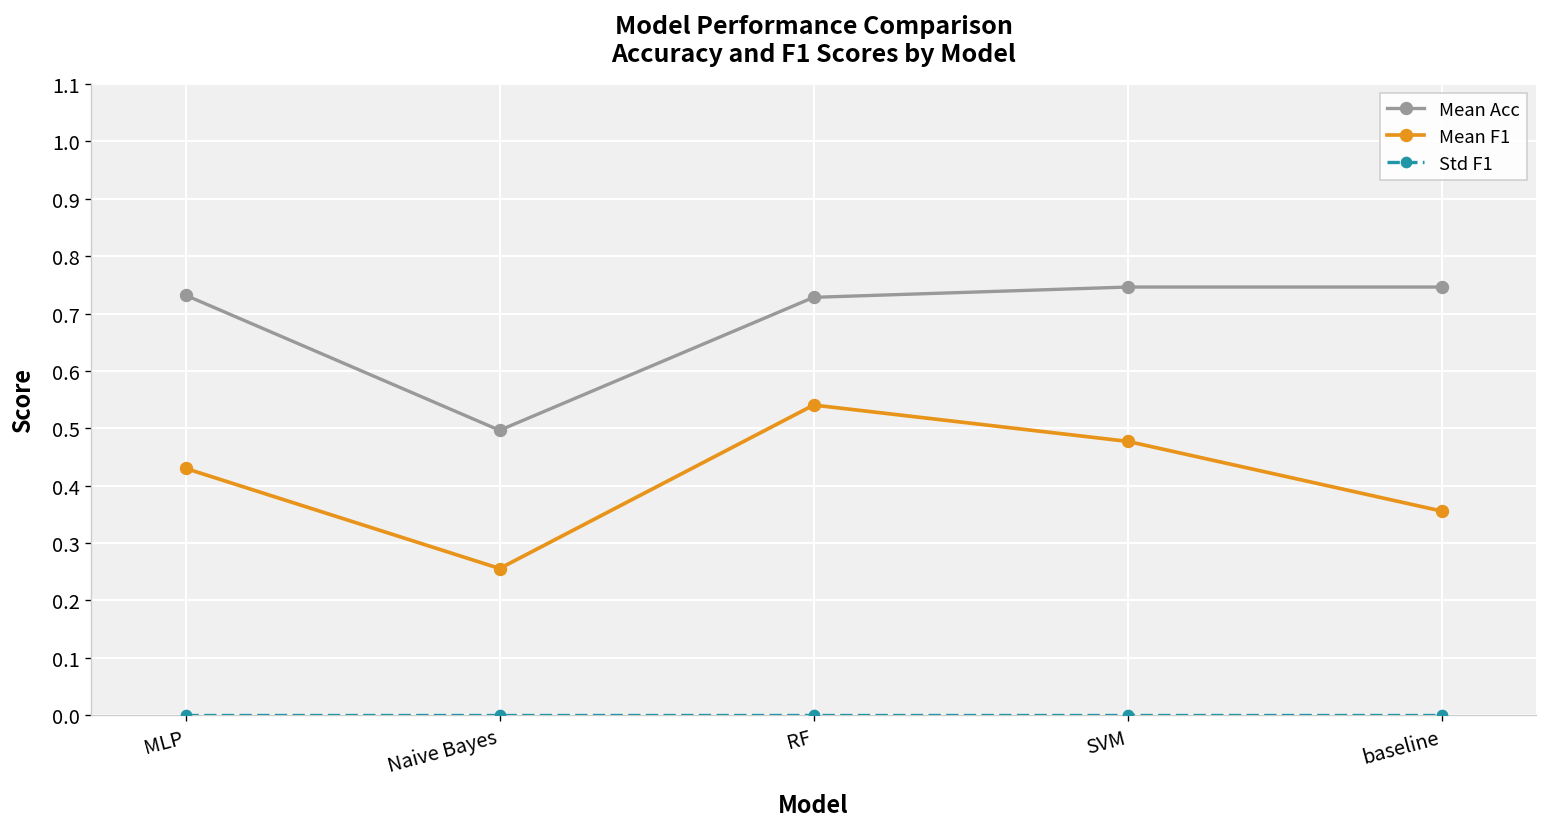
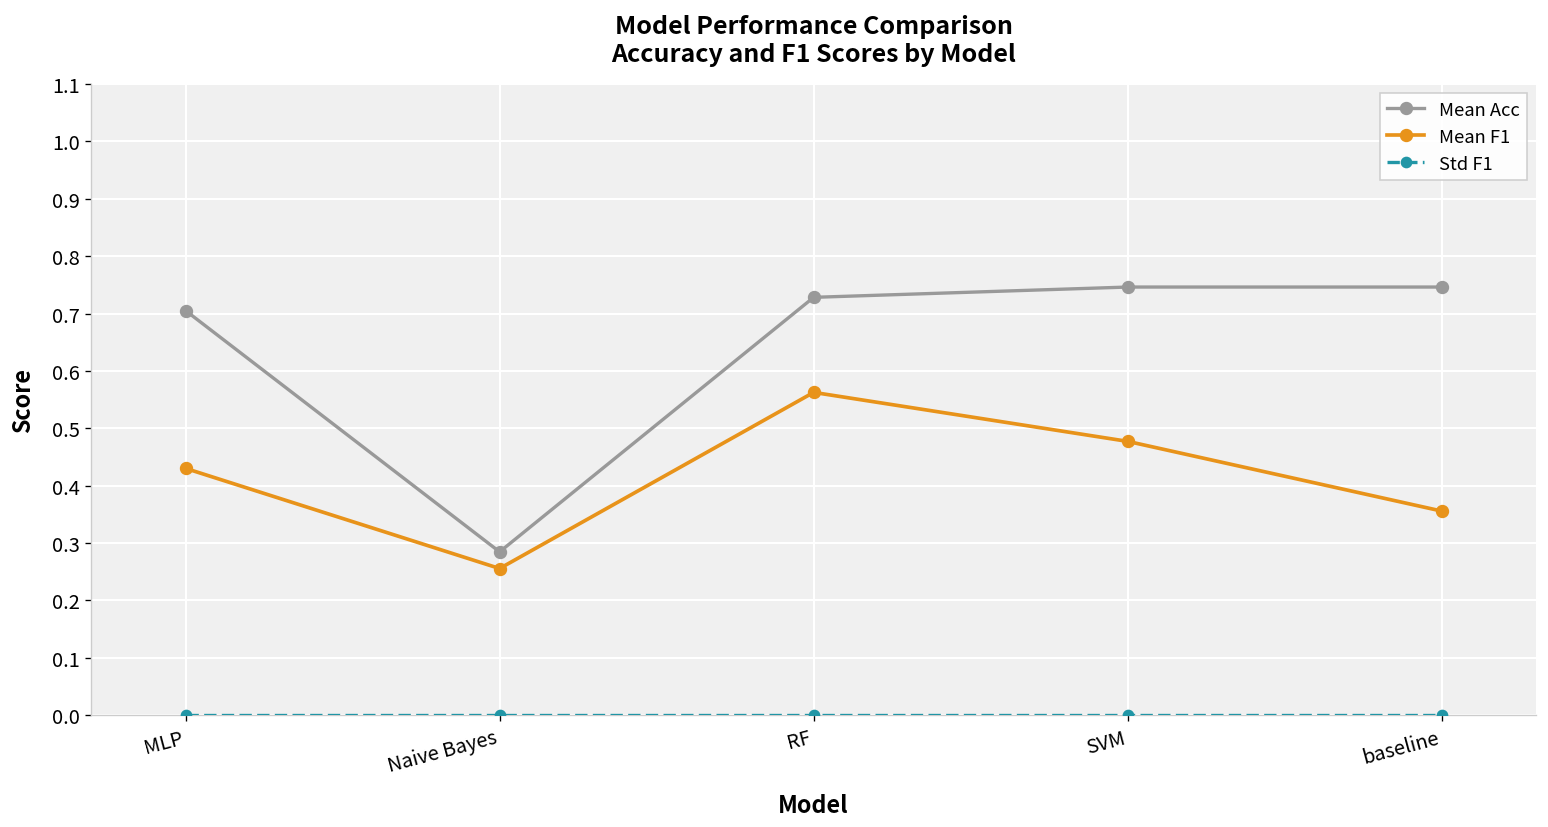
  {
    "Mean Acc": {
-     "MLP": 0.73,
-     "Naive Bayes": 0.50,
+     "MLP": 0.71,
+     "Naive Bayes": 0.28,
      "RF": 0.73,
      "SVM": 0.75,
      "baseline": 0.75
    },
    "Mean F1": {
      "MLP": 0.43,
      "Naive Bayes": 0.26,
-     "RF": 0.54,
+     "RF": 0.56,
      "SVM": 0.48,
      "baseline": 0.36
    },
    "Std F1": {
      "MLP": 0.00,
      "Naive Bayes": 0.00,
      "RF": 0.00,
      "SVM": 0.00,
      "baseline": 0.00
    }
  }
